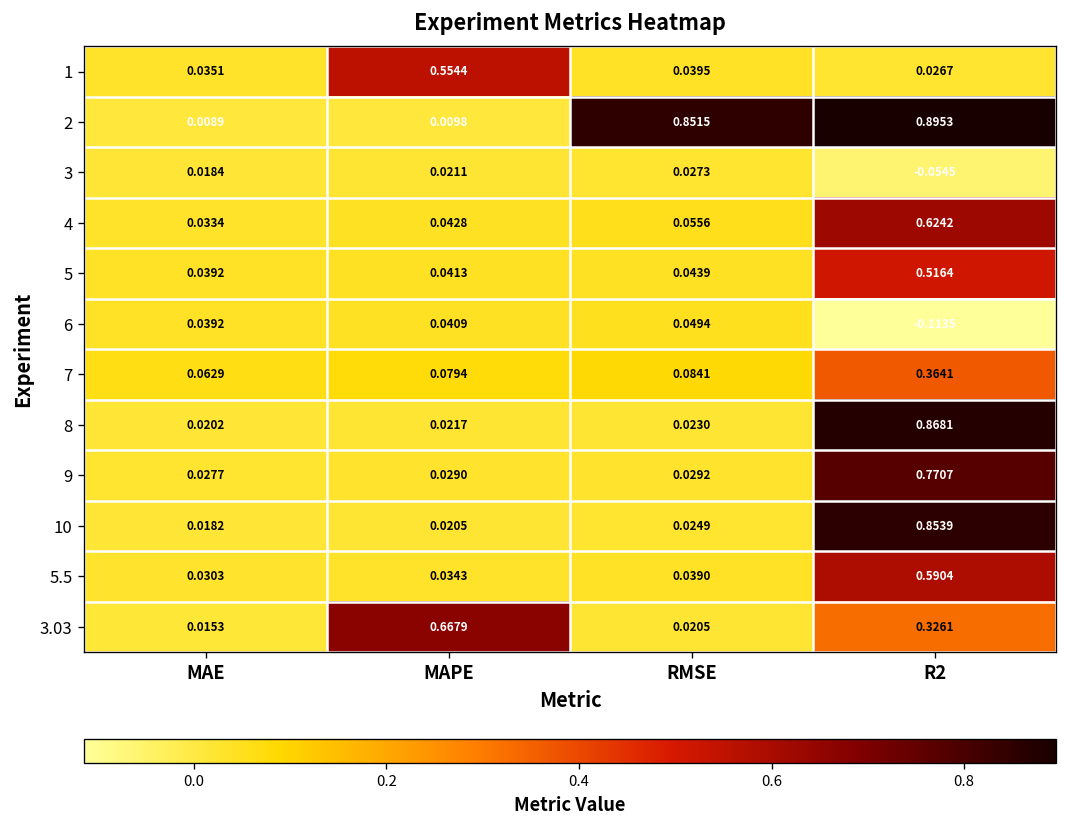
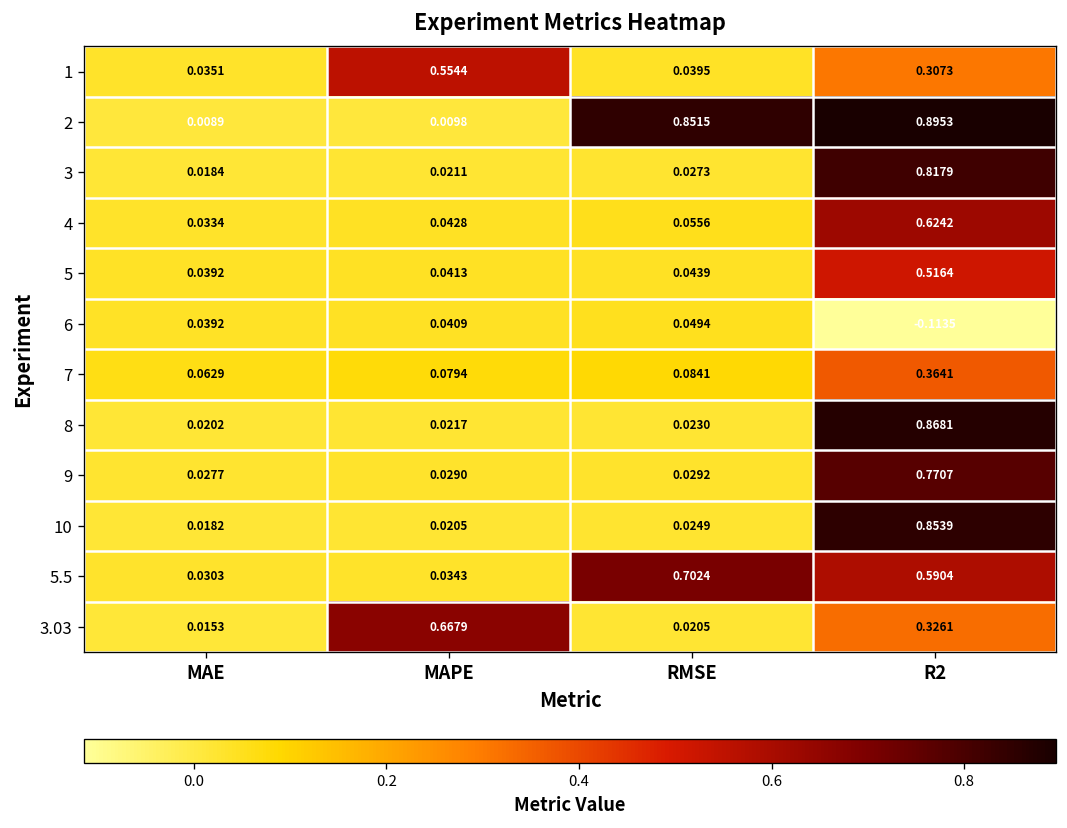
  {
    "1": {
      "MAE": 0.0351,
      "MAPE": 0.5544,
      "RMSE": 0.0395,
-     "R2": 0.0267
+     "R2": 0.3073
    },
    "2": {
      "MAE": 0.0089,
      "MAPE": 0.0098,
      "RMSE": 0.8515,
      "R2": 0.8953
    },
    "3": {
      "MAE": 0.0184,
      "MAPE": 0.0211,
      "RMSE": 0.0273,
-     "R2": -0.0545
+     "R2": 0.8179
    },
    "4": {
      "MAE": 0.0334,
      "MAPE": 0.0428,
      "RMSE": 0.0556,
      "R2": 0.6242
    },
    "5": {
      "MAE": 0.0392,
      "MAPE": 0.0413,
      "RMSE": 0.0439,
      "R2": 0.5164
    },
    "6": {
      "MAE": 0.0392,
      "MAPE": 0.0409,
      "RMSE": 0.0494,
      "R2": -0.1135
    },
    "7": {
      "MAE": 0.0629,
      "MAPE": 0.0794,
      "RMSE": 0.0841,
      "R2": 0.3641
    },
    "8": {
      "MAE": 0.0202,
      "MAPE": 0.0217,
      "RMSE": 0.0230,
      "R2": 0.8681
    },
    "9": {
      "MAE": 0.0277,
      "MAPE": 0.0290,
      "RMSE": 0.0292,
      "R2": 0.7707
    },
    "10": {
      "MAE": 0.0182,
      "MAPE": 0.0205,
      "RMSE": 0.0249,
      "R2": 0.8539
    },
    "5.5": {
      "MAE": 0.0303,
      "MAPE": 0.0343,
-     "RMSE": 0.0390,
+     "RMSE": 0.7024,
      "R2": 0.5904
    },
    "3.03": {
      "MAE": 0.0153,
      "MAPE": 0.6679,
      "RMSE": 0.0205,
      "R2": 0.3261
    }
  }
